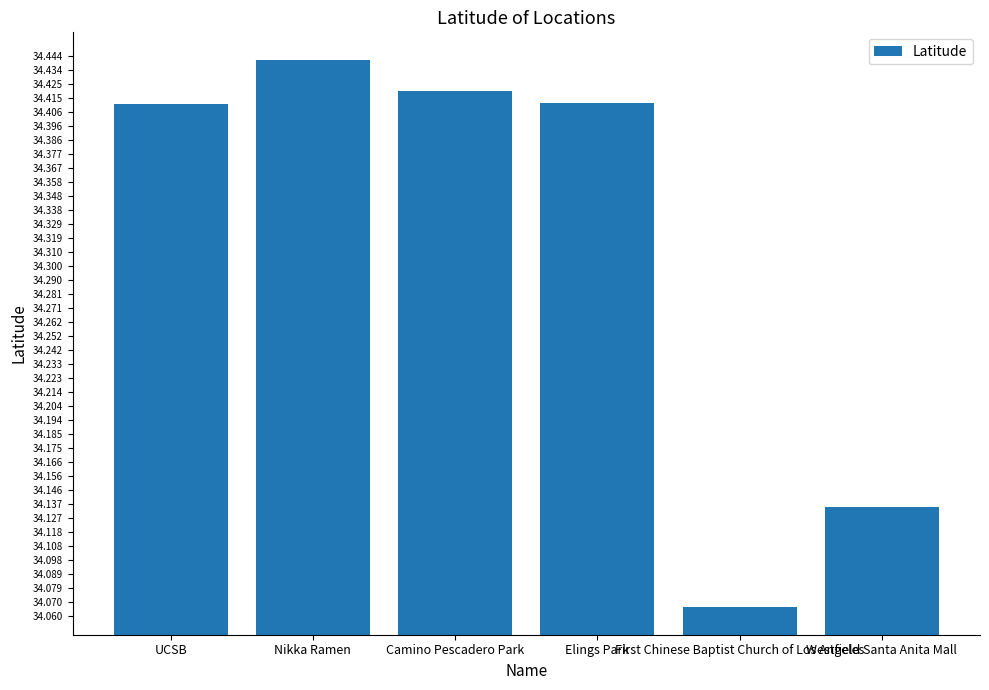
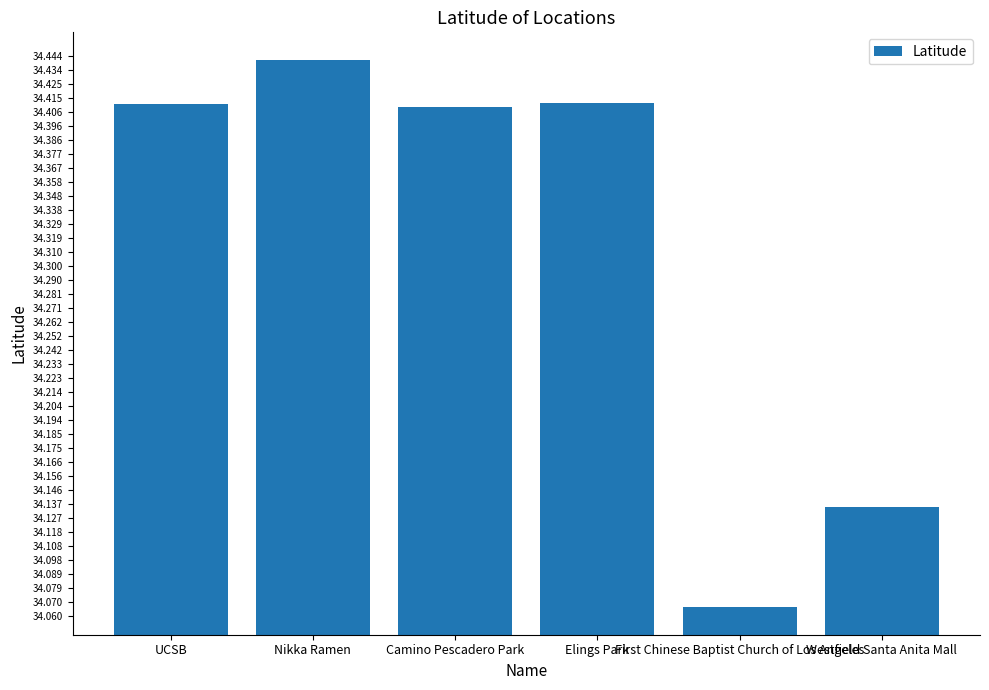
  {
    "UCSB": 34.411,
    "Nikka Ramen": 34.441,
-   "Camino Pescadero Park": 34.420
+   "Camino Pescadero Park": 34.409
  }
